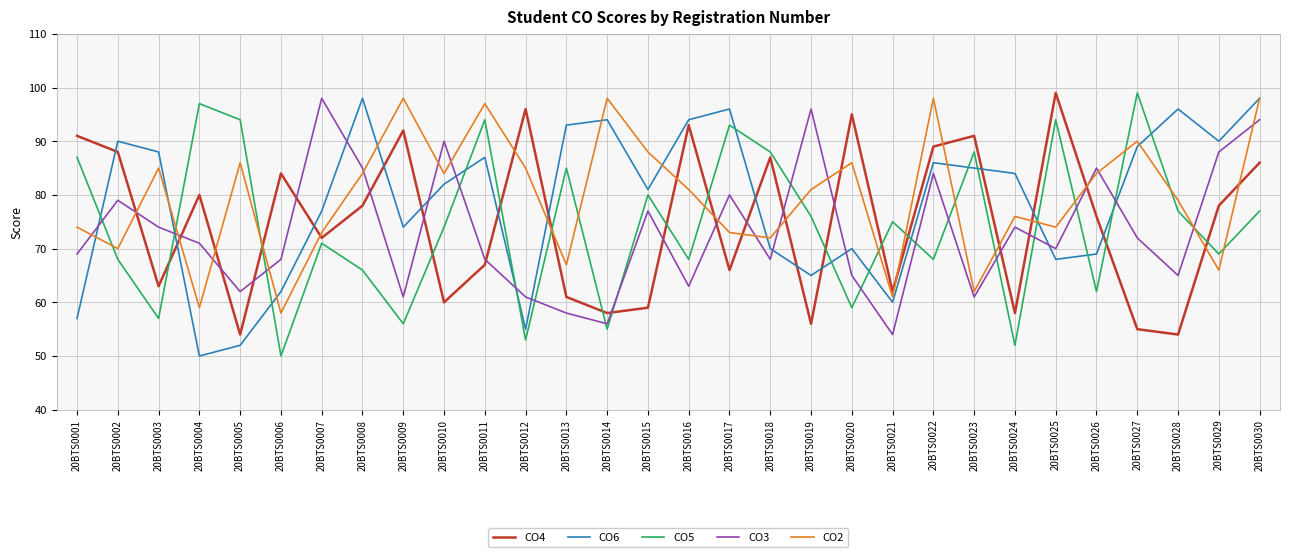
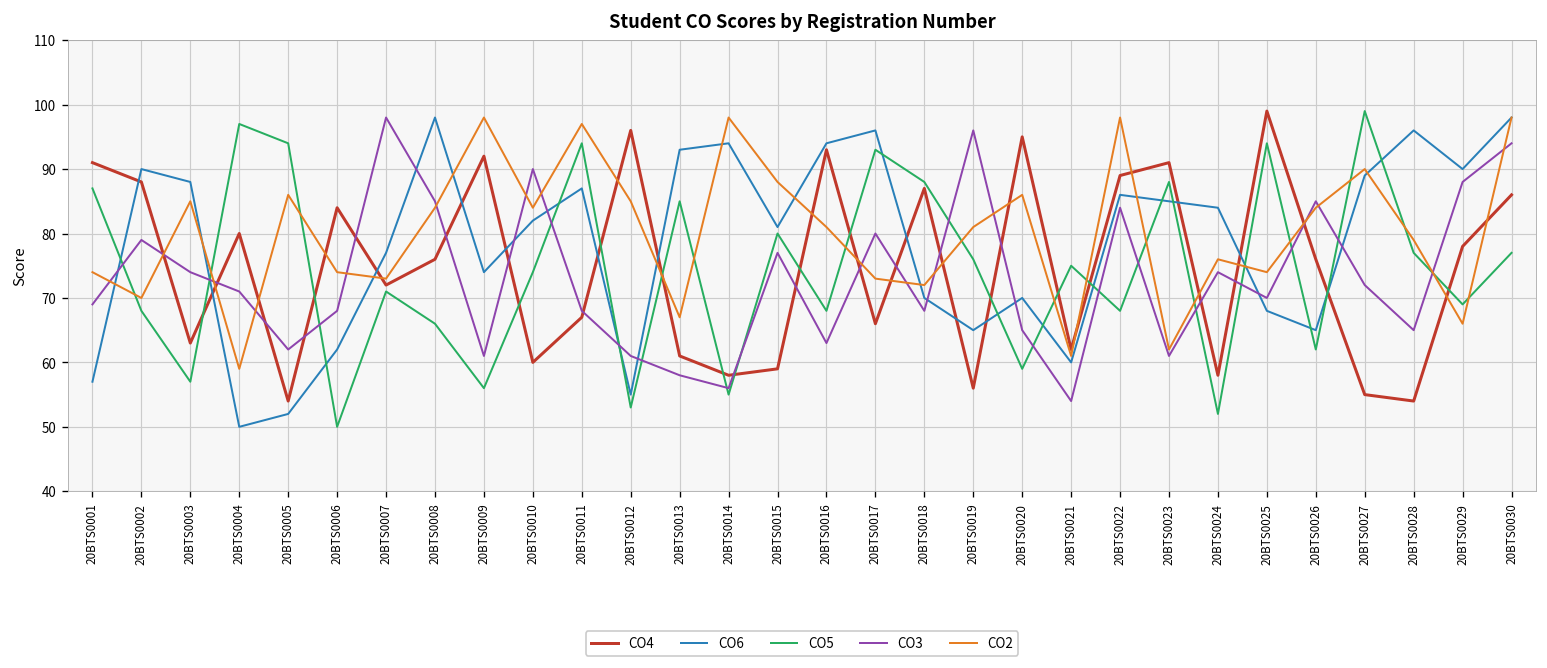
  {
    "CO4": {
      "20BTS0001": 91,
      "20BTS0002": 88,
      "20BTS0003": 63,
      "20BTS0004": 80,
      "20BTS0005": 54,
      "20BTS0006": 84,
      "20BTS0007": 72,
-     "20BTS0008": 78,
+     "20BTS0008": 76,
      "20BTS0009": 92,
      "20BTS0010": 60,
      "20BTS0011": 67,
      "20BTS0012": 96,
      "20BTS0013": 61,
      "20BTS0014": 58,
      "20BTS0015": 59,
      "20BTS0016": 93,
      "20BTS0017": 66,
      "20BTS0018": 87,
      "20BTS0019": 56,
      "20BTS0020": 95,
      "20BTS0021": 62,
      "20BTS0022": 89,
      "20BTS0023": 91,
      "20BTS0024": 58,
      "20BTS0025": 99,
      "20BTS0026": 76,
      "20BTS0027": 55,
      "20BTS0028": 54,
      "20BTS0029": 78,
      "20BTS0030": 86
    },
    "CO6": {
      "20BTS0001": 57,
      "20BTS0002": 90,
      "20BTS0003": 88,
      "20BTS0004": 50,
      "20BTS0005": 52,
      "20BTS0006": 62,
      "20BTS0007": 77,
      "20BTS0008": 98,
      "20BTS0009": 74,
      "20BTS0010": 82,
      "20BTS0011": 87,
      "20BTS0012": 55,
      "20BTS0013": 93,
      "20BTS0014": 94,
      "20BTS0015": 81,
      "20BTS0016": 94,
      "20BTS0017": 96,
      "20BTS0018": 70,
      "20BTS0019": 65,
      "20BTS0020": 70,
      "20BTS0021": 60,
      "20BTS0022": 86,
      "20BTS0023": 85,
      "20BTS0024": 84,
      "20BTS0025": 68,
-     "20BTS0026": 69,
+     "20BTS0026": 65,
      "20BTS0027": 89,
      "20BTS0028": 96,
      "20BTS0029": 90
    },
    "CO5": {
      "20BTS0001": 87,
      "20BTS0002": 68,
      "20BTS0003": 57,
      "20BTS0004": 97,
      "20BTS0005": 94,
      "20BTS0006": 50,
      "20BTS0007": 71,
      "20BTS0008": 66,
      "20BTS0009": 56,
      "20BTS0010": 74,
      "20BTS0011": 94,
      "20BTS0012": 53,
      "20BTS0013": 85,
      "20BTS0014": 55,
      "20BTS0015": 80,
      "20BTS0016": 68,
      "20BTS0017": 93,
      "20BTS0018": 88,
      "20BTS0019": 76,
      "20BTS0020": 59,
      "20BTS0021": 75,
      "20BTS0022": 68,
      "20BTS0023": 88,
      "20BTS0024": 52,
      "20BTS0025": 94,
      "20BTS0026": 62,
      "20BTS0027": 99,
      "20BTS0028": 77,
      "20BTS0029": 69,
      "20BTS0030": 77
    },
    "CO3": {
      "20BTS0001": 69,
      "20BTS0002": 79,
      "20BTS0003": 74,
      "20BTS0004": 71,
      "20BTS0005": 62,
      "20BTS0006": 68,
      "20BTS0007": 98,
      "20BTS0008": 85,
      "20BTS0009": 61,
      "20BTS0010": 90,
      "20BTS0011": 68,
      "20BTS0012": 61,
      "20BTS0013": 58,
      "20BTS0014": 56,
      "20BTS0015": 77,
      "20BTS0016": 63,
      "20BTS0017": 80,
      "20BTS0018": 68,
      "20BTS0019": 96,
      "20BTS0020": 65,
      "20BTS0021": 54,
      "20BTS0022": 84,
      "20BTS0023": 61,
      "20BTS0024": 74,
      "20BTS0025": 70,
      "20BTS0026": 85,
      "20BTS0027": 72,
      "20BTS0028": 65,
      "20BTS0029": 88,
      "20BTS0030": 94
    },
    "CO2": {
      "20BTS0001": 74,
      "20BTS0002": 70,
      "20BTS0003": 85,
      "20BTS0004": 59,
      "20BTS0005": 86,
-     "20BTS0006": 58,
+     "20BTS0006": 74,
      "20BTS0007": 73,
      "20BTS0008": 84,
      "20BTS0009": 98,
      "20BTS0010": 84,
      "20BTS0011": 97,
      "20BTS0012": 85,
      "20BTS0013": 67,
      "20BTS0014": 98,
      "20BTS0015": 88,
      "20BTS0016": 81,
      "20BTS0017": 73,
      "20BTS0018": 72,
      "20BTS0019": 81,
      "20BTS0020": 86,
      "20BTS0021": 61,
      "20BTS0022": 98,
      "20BTS0023": 62,
      "20BTS0024": 76,
      "20BTS0025": 74,
      "20BTS0026": 84,
      "20BTS0027": 90,
      "20BTS0028": 79,
      "20BTS0029": 66
    }
  }
